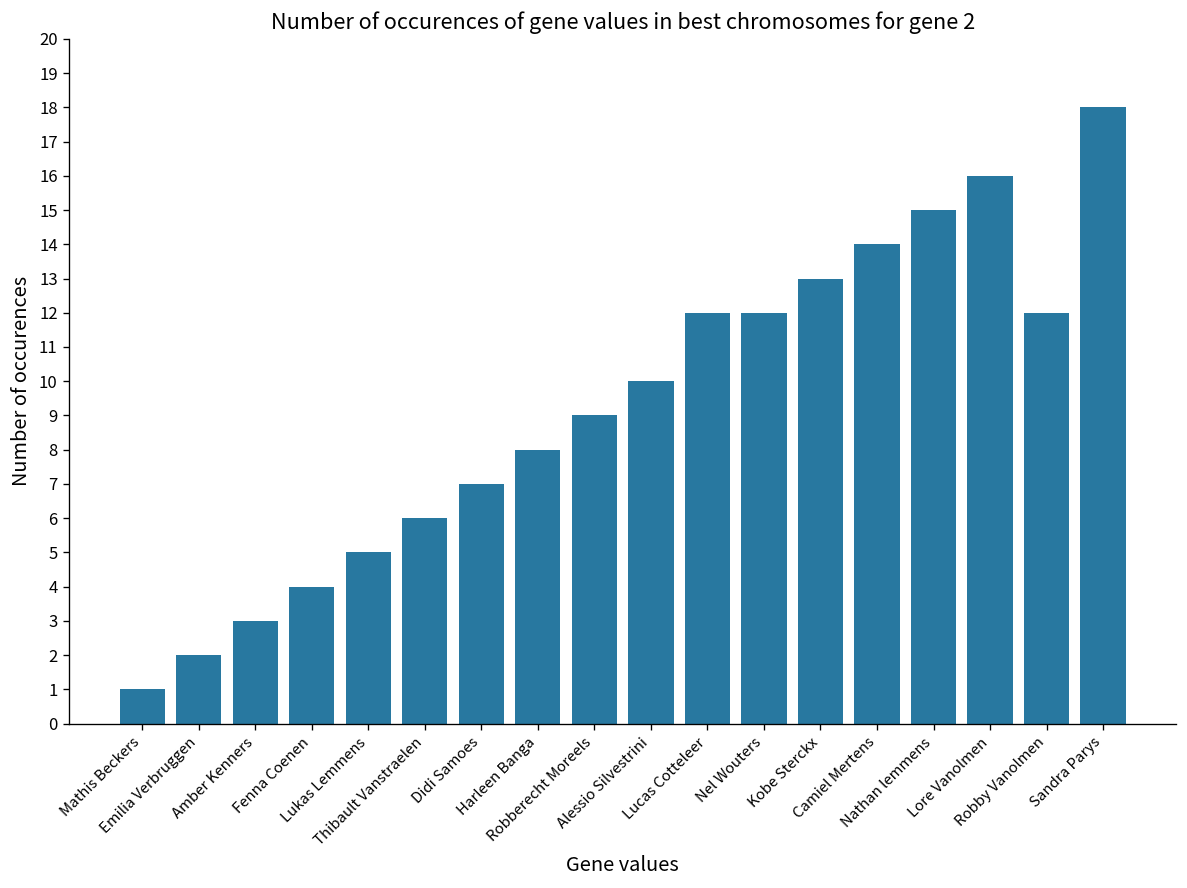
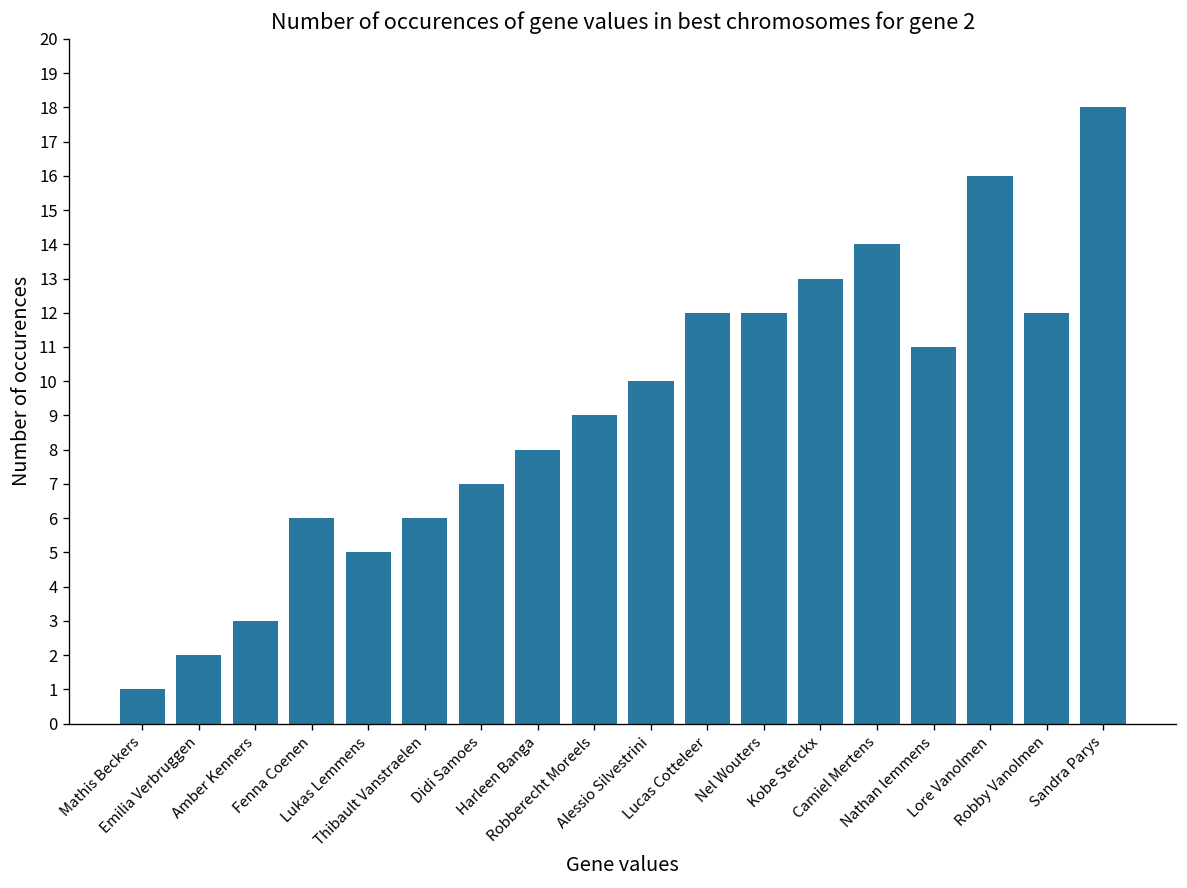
  {
    "Mathis Beckers": 1,
    "Emilia Verbruggen": 2,
    "Amber Kenners": 3,
-   "Fenna Coenen": 4,
+   "Fenna Coenen": 6,
    "Lukas Lemmens": 5,
    "Thibault Vanstraelen": 6,
    "Didi Samoes": 7,
    "Harleen Banga": 8,
    "Robberecht Moreels": 9,
    "Alessio Silvestrini": 10,
    "Lucas Cotteleer": 12,
    "Nel Wouters": 12,
    "Kobe Sterckx": 13,
    "Camiel Mertens": 14,
-   "Nathan lemmens": 15,
+   "Nathan lemmens": 11,
    "Lore Vanolmen": 16,
    "Robby Vanolmen": 12,
    "Sandra Parys": 18
  }
